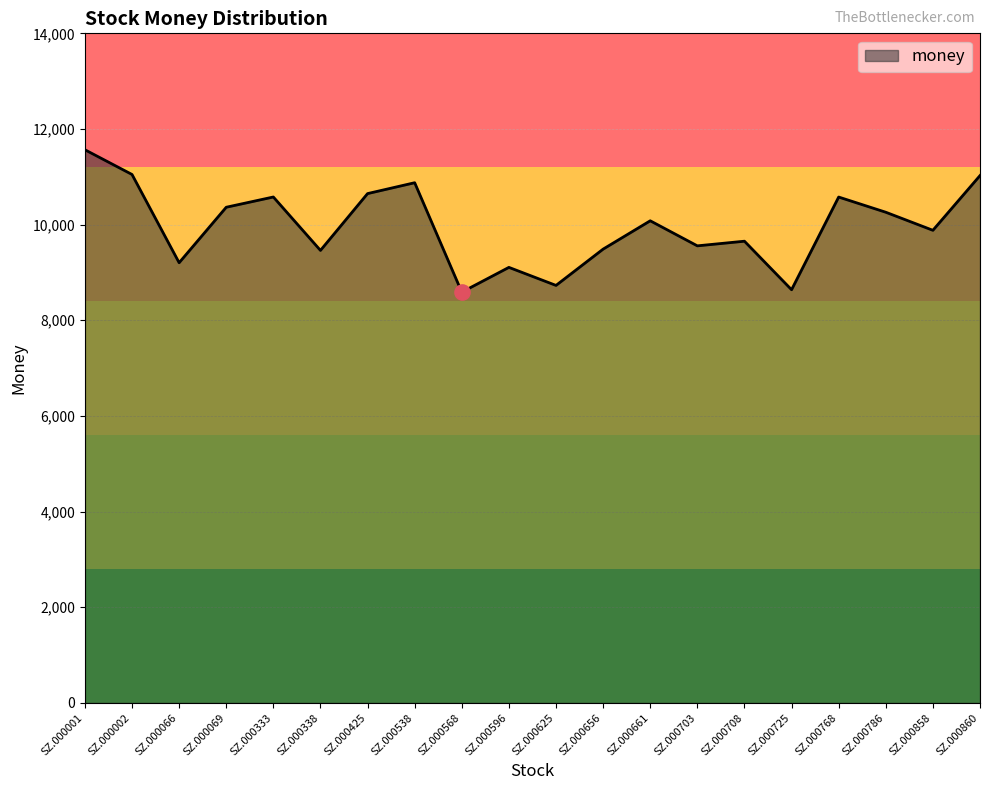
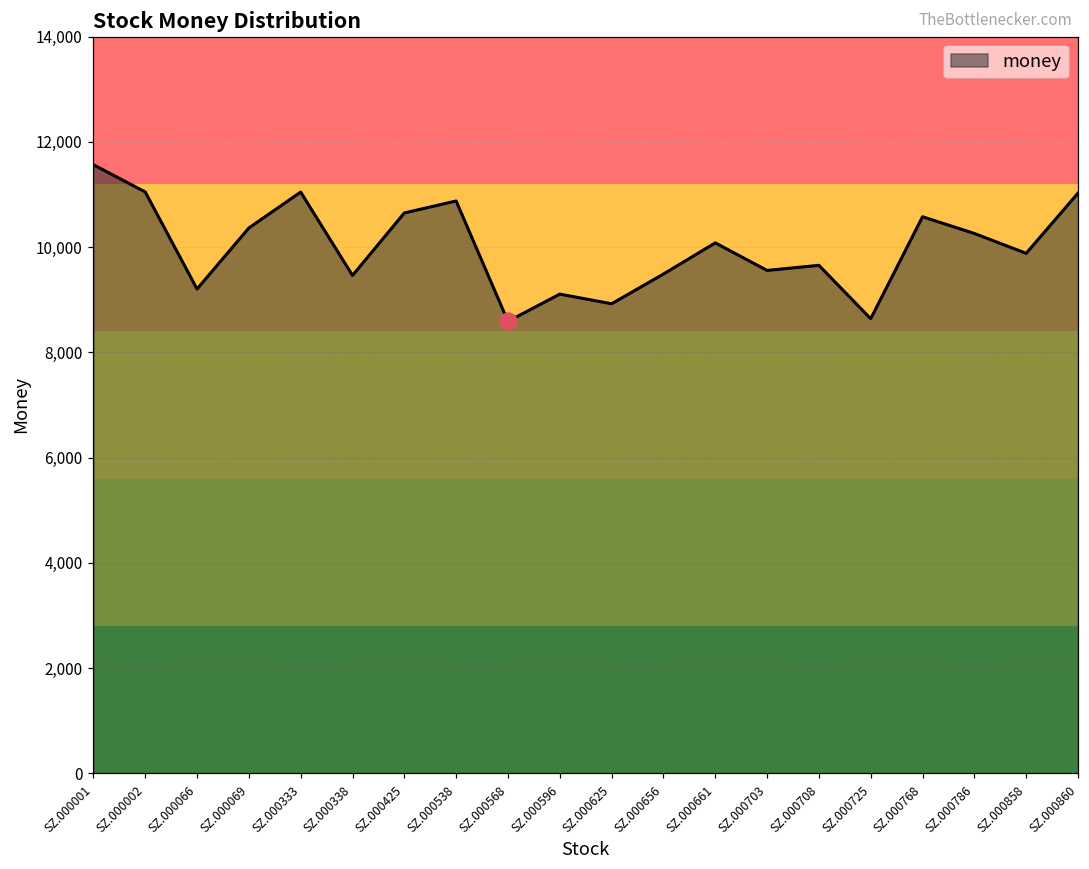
  {
    "money": {
      "SZ.000001": "11,600",
      "SZ.000002": "11,000",
      "SZ.000066": "9,200",
      "SZ.000069": "10,400",
-     "SZ.000333": "10,600",
+     "SZ.000333": "11,000",
      "SZ.000338": "9,500",
      "SZ.000425": "10,600",
      "SZ.000538": "10,900",
      "SZ.000596": "9,100",
-     "SZ.000625": "8,700",
+     "SZ.000625": "8,900",
      "SZ.000656": "9,500",
      "SZ.000661": "10,100",
      "SZ.000703": "9,600",
      "SZ.000708": "9,700",
      "SZ.000725": "8,600",
      "SZ.000768": "10,600",
      "SZ.000786": "10,300",
      "SZ.000858": "9,900",
      "SZ.000860": "11,000"
    }
  }
